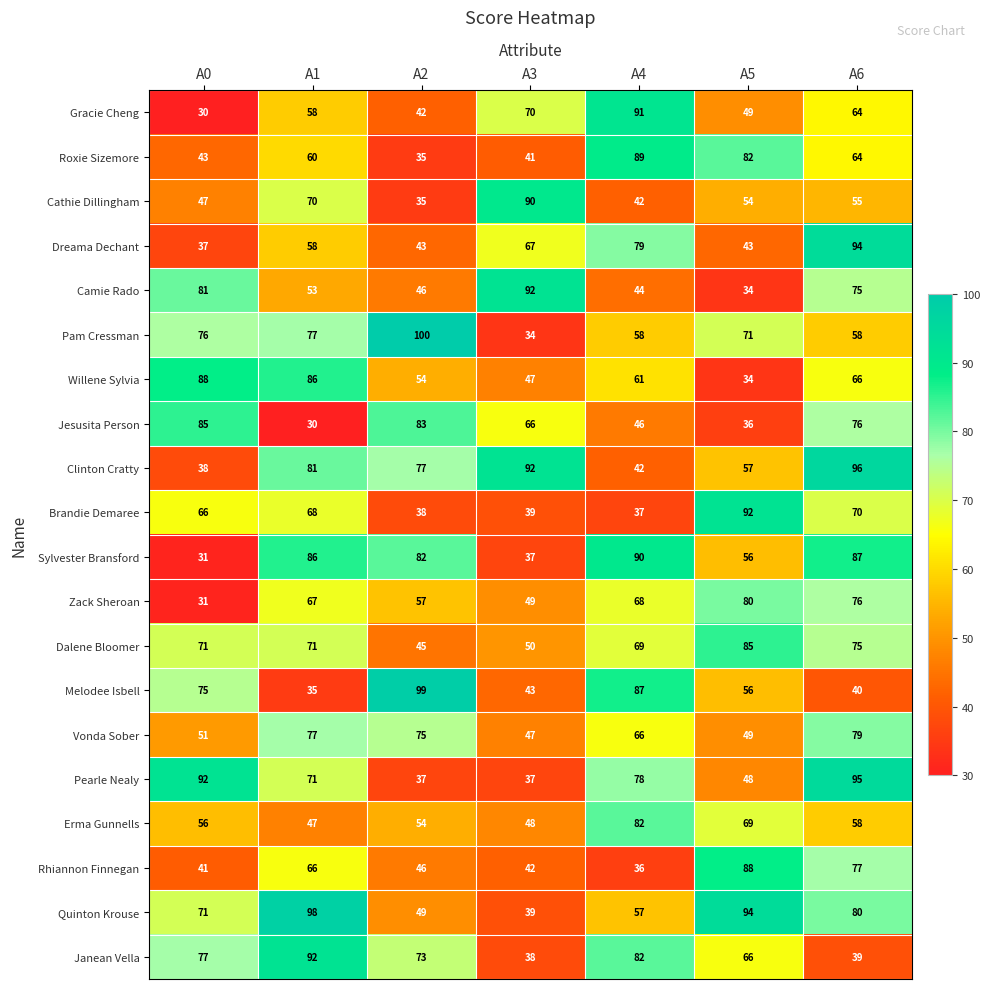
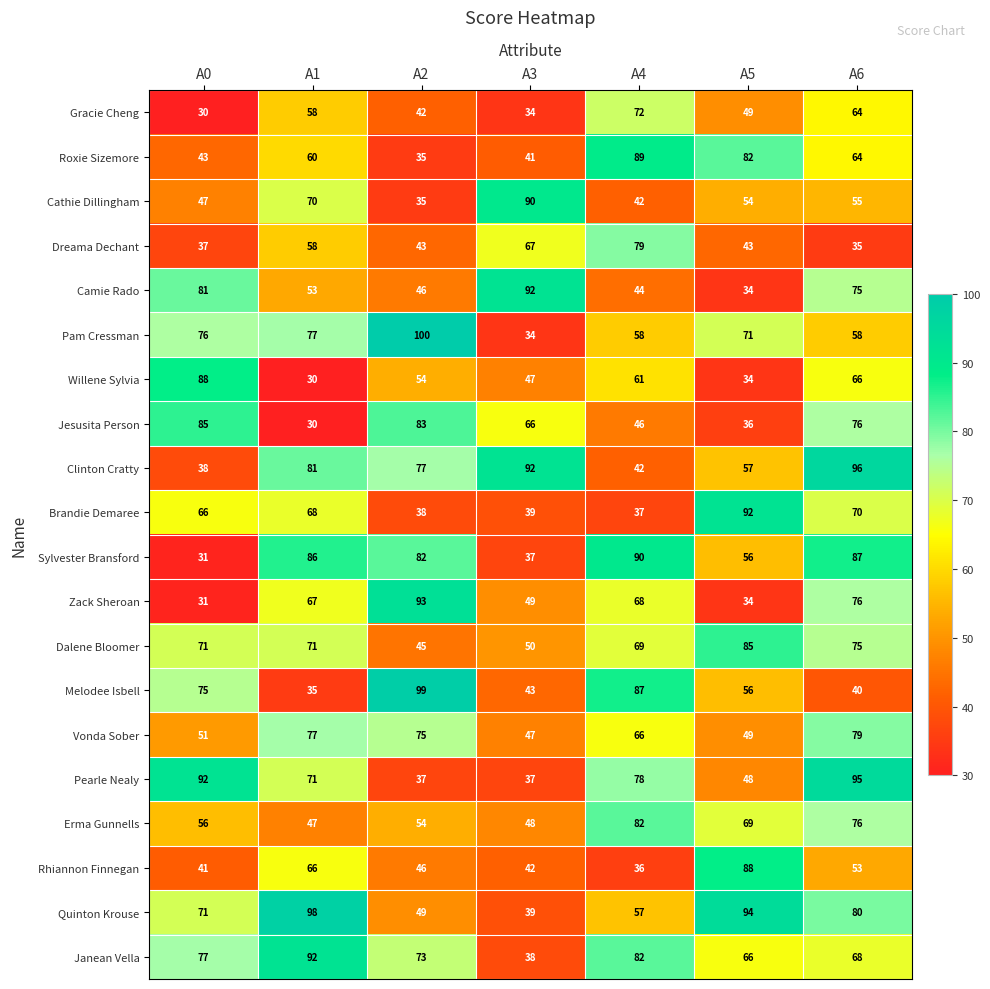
  {
    "Gracie Cheng": {
      "A0": 30,
      "A1": 58,
      "A2": 42,
-     "A3": 70,
-     "A4": 91,
+     "A3": 34,
+     "A4": 72,
      "A5": 49,
      "A6": 64
    },
    "Roxie Sizemore": {
      "A0": 43,
      "A1": 60,
      "A2": 35,
      "A3": 41,
      "A4": 89,
      "A5": 82,
      "A6": 64
    },
    "Cathie Dillingham": {
      "A0": 47,
      "A1": 70,
      "A2": 35,
      "A3": 90,
      "A4": 42,
      "A5": 54,
      "A6": 55
    },
    "Dreama Dechant": {
      "A0": 37,
      "A1": 58,
      "A2": 43,
      "A3": 67,
      "A4": 79,
      "A5": 43,
-     "A6": 94
+     "A6": 35
    },
    "Camie Rado": {
      "A0": 81,
      "A1": 53,
      "A2": 46,
      "A3": 92,
      "A4": 44,
      "A5": 34,
      "A6": 75
    },
    "Pam Cressman": {
      "A0": 76,
      "A1": 77,
      "A2": 100,
      "A3": 34,
      "A4": 58,
      "A5": 71,
      "A6": 58
    },
    "Willene Sylvia": {
      "A0": 88,
-     "A1": 86,
+     "A1": 30,
      "A2": 54,
      "A3": 47,
      "A4": 61,
      "A5": 34,
      "A6": 66
    },
    "Jesusita Person": {
      "A0": 85,
      "A1": 30,
      "A2": 83,
      "A3": 66,
      "A4": 46,
      "A5": 36,
      "A6": 76
    },
    "Clinton Cratty": {
      "A0": 38,
      "A1": 81,
      "A2": 77,
      "A3": 92,
      "A4": 42,
      "A5": 57,
      "A6": 96
    },
    "Brandie Demaree": {
      "A0": 66,
      "A1": 68,
      "A2": 38,
      "A3": 39,
      "A4": 37,
      "A5": 92,
      "A6": 70
    },
    "Sylvester Bransford": {
      "A0": 31,
      "A1": 86,
      "A2": 82,
      "A3": 37,
      "A4": 90,
      "A5": 56,
      "A6": 87
    },
    "Zack Sheroan": {
      "A0": 31,
      "A1": 67,
-     "A2": 57,
+     "A2": 93,
      "A3": 49,
      "A4": 68,
-     "A5": 80,
+     "A5": 34,
      "A6": 76
    },
    "Dalene Bloomer": {
      "A0": 71,
      "A1": 71,
      "A2": 45,
      "A3": 50,
      "A4": 69,
      "A5": 85,
      "A6": 75
    },
    "Melodee Isbell": {
      "A0": 75,
      "A1": 35,
      "A2": 99,
      "A3": 43,
      "A4": 87,
      "A5": 56,
      "A6": 40
    },
    "Vonda Sober": {
      "A0": 51,
      "A1": 77,
      "A2": 75,
      "A3": 47,
      "A4": 66,
      "A5": 49,
      "A6": 79
    },
    "Pearle Nealy": {
      "A0": 92,
      "A1": 71,
      "A2": 37,
      "A3": 37,
      "A4": 78,
      "A5": 48,
      "A6": 95
    },
    "Erma Gunnells": {
      "A0": 56,
      "A1": 47,
      "A2": 54,
      "A3": 48,
      "A4": 82,
      "A5": 69,
-     "A6": 58
+     "A6": 76
    },
    "Rhiannon Finnegan": {
      "A0": 41,
      "A1": 66,
      "A2": 46,
      "A3": 42,
      "A4": 36,
      "A5": 88,
-     "A6": 77
+     "A6": 53
    },
    "Quinton Krouse": {
      "A0": 71,
      "A1": 98,
      "A2": 49,
      "A3": 39,
      "A4": 57,
      "A5": 94,
      "A6": 80
    },
    "Janean Vella": {
      "A0": 77,
      "A1": 92,
      "A2": 73,
      "A3": 38,
      "A4": 82,
      "A5": 66,
-     "A6": 39
+     "A6": 68
    }
  }
